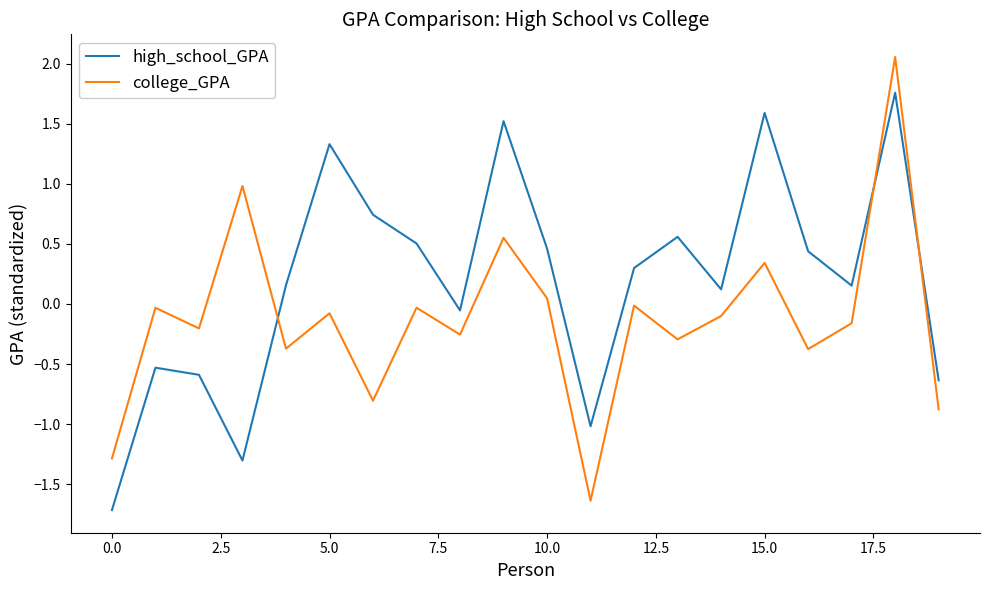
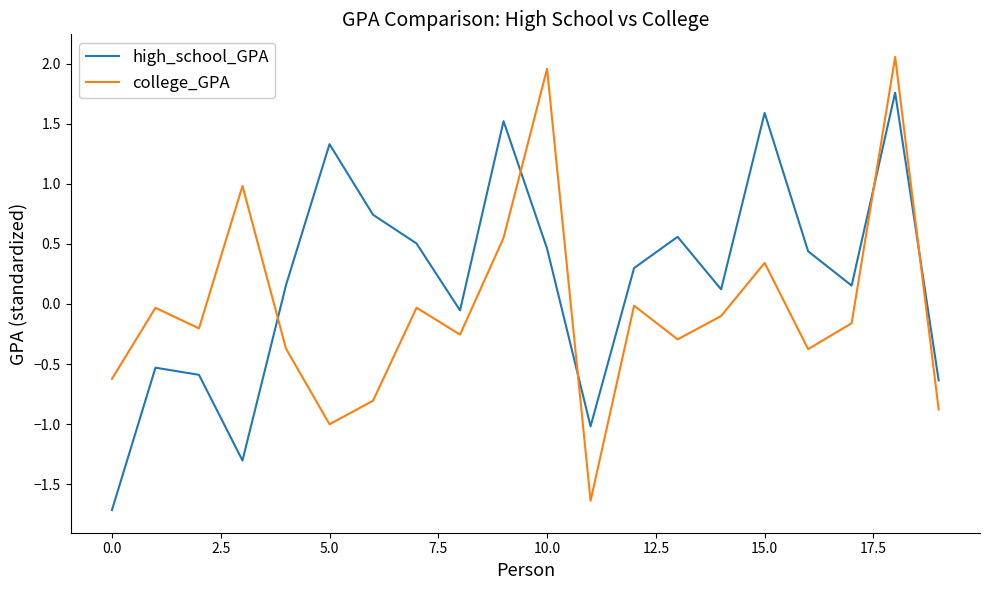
  {
    "high_school_GPA": {
      "0.0": -1.72,
      "5.0": 1.33,
      "10.0": 0.46,
      "15.0": 1.59
    },
    "college_GPA": {
-     "0.0": -1.29,
-     "5.0": -0.08,
-     "10.0": 0.05,
+     "0.0": -0.62,
+     "5.0": -1.00,
+     "10.0": 1.96,
      "15.0": 0.34
    }
  }
